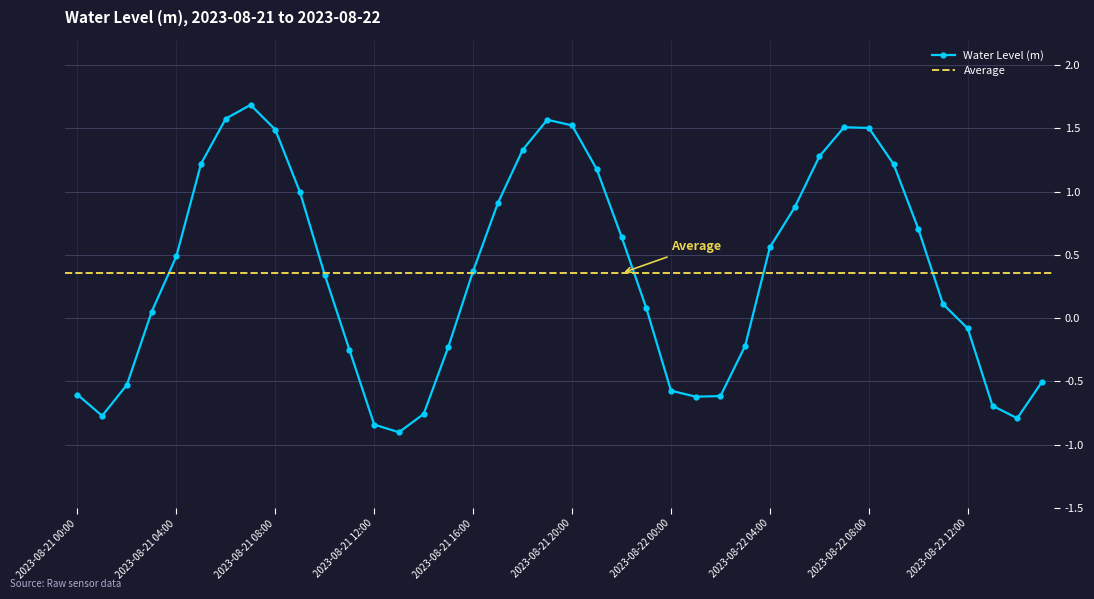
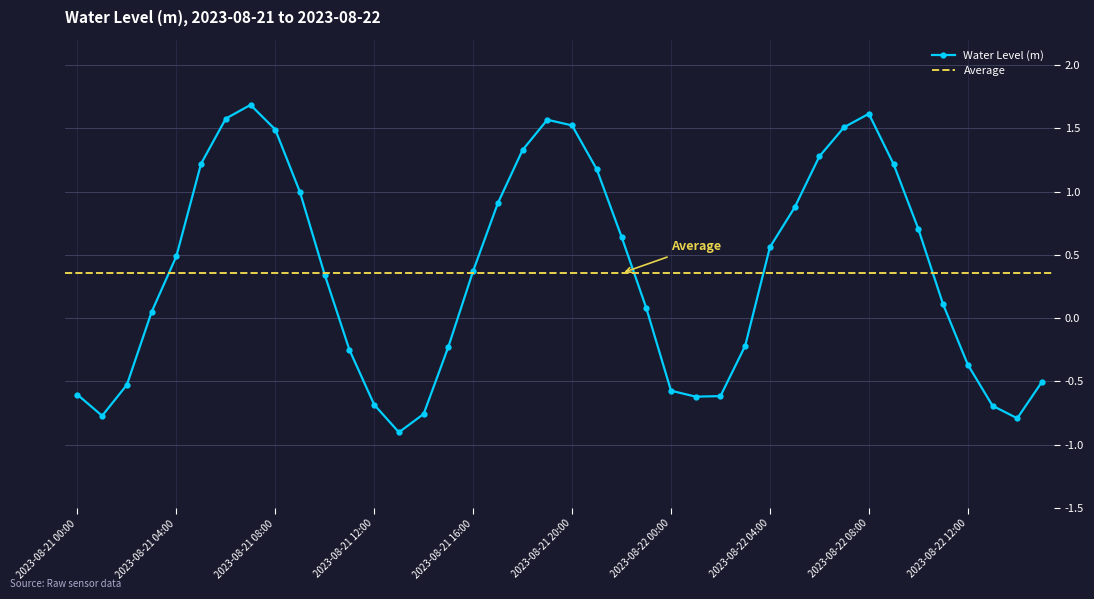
  {
    "2023-08-21 00:00": -0.60,
    "2023-08-21 04:00": 0.49,
    "2023-08-21 08:00": 1.49,
-   "2023-08-21 12:00": -0.84,
+   "2023-08-21 12:00": -0.68,
    "2023-08-21 16:00": 0.37,
    "2023-08-21 20:00": 1.52,
    "2023-08-22 00:00": -0.57,
    "2023-08-22 04:00": 0.56,
-   "2023-08-22 08:00": 1.50,
-   "2023-08-22 12:00": -0.08
+   "2023-08-22 08:00": 1.61,
+   "2023-08-22 12:00": -0.37
  }
